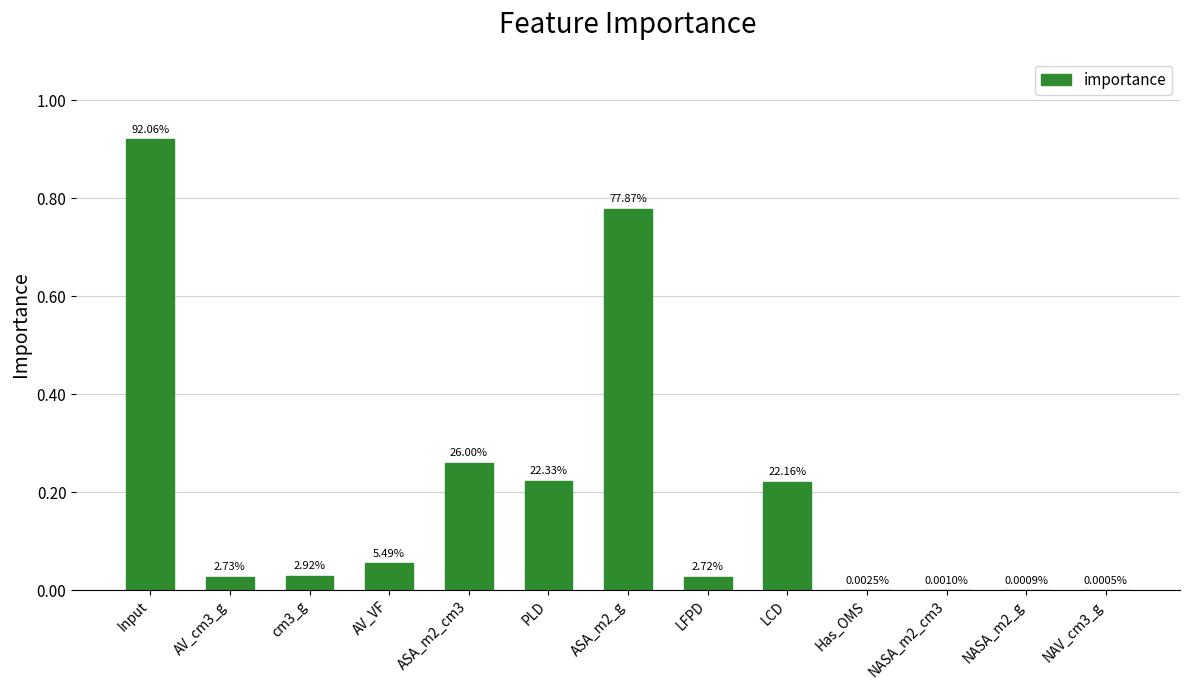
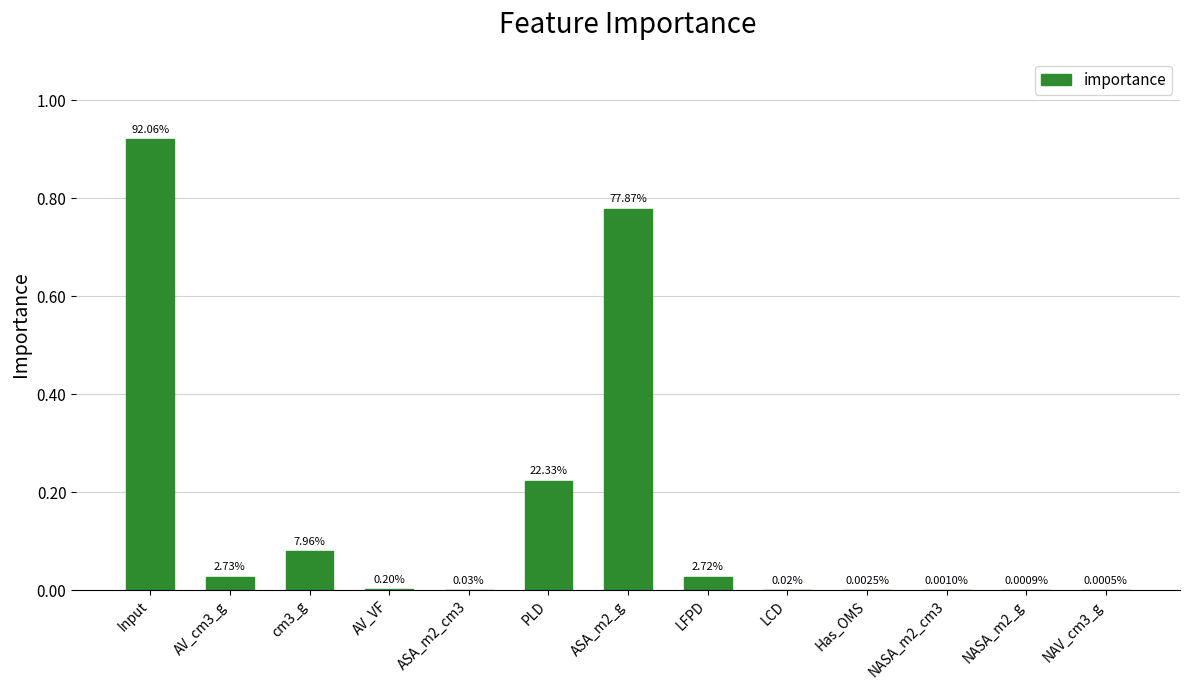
  {
    "Input": "92.06%",
    "AV_cm3_g": "2.73%",
-   "cm3_g": "2.92%",
-   "AV_VF": "5.49%",
-   "ASA_m2_cm3": "26.00%",
+   "cm3_g": "7.96%",
+   "AV_VF": "0.20%",
+   "ASA_m2_cm3": "0.03%",
    "PLD": "22.33%",
    "ASA_m2_g": "77.87%",
    "LFPD": "2.72%",
-   "LCD": "22.16%",
+   "LCD": "0.02%",
    "Has_OMS": "0.0025%",
    "NASA_m2_cm3": "0.0010%",
    "NASA_m2_g": "0.0009%",
    "NAV_cm3_g": "0.0005%"
  }
